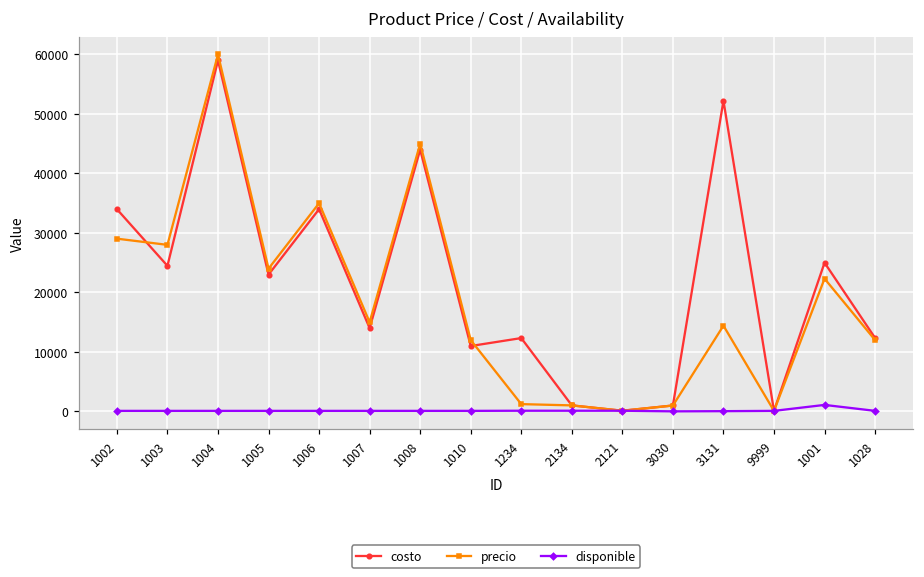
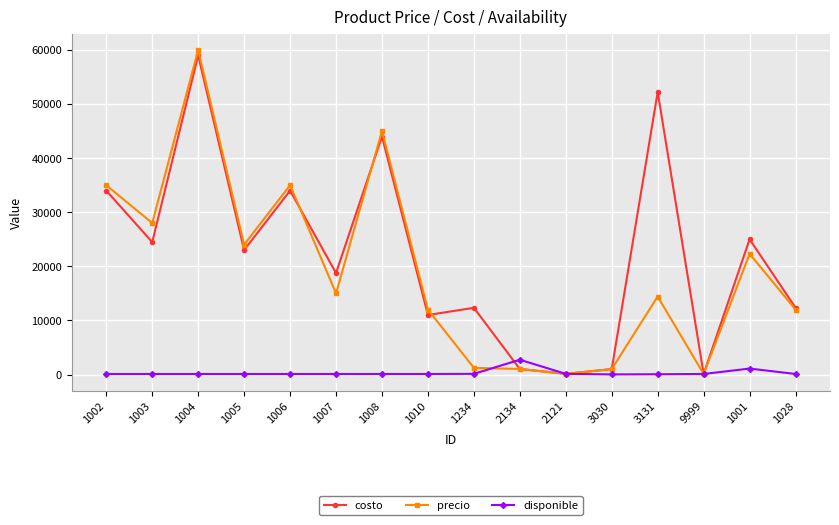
  {
    "costo": {
      "1002": 34000,
      "1003": 24000,
      "1004": 59000,
      "1005": 23000,
      "1006": 34000,
-     "1007": 14000,
+     "1007": 19000,
      "1008": 44000,
      "1010": 11000,
      "1234": 12000,
      "3131": 52000,
      "1001": 25000
    },
    "precio": {
-     "1002": 29000,
+     "1002": 35000,
      "1003": 28000,
      "1004": 60000,
      "1005": 24000,
      "1006": 35000,
      "1007": 15000,
      "1008": 45000,
      "1010": 12000,
      "1234": 1000,
      "3131": 14000,
      "1001": 22000
    },
    "disponible": {
      "1002": 0,
      "1003": 0,
      "1004": 0,
      "1005": 0,
      "1006": 0,
      "1007": 0,
      "1008": 0,
      "1010": 0,
      "1234": 0,
-     "2134": 0,
+     "2134": 3000,
      "3030": 0,
      "3131": 0,
      "1001": 1000,
      "1028": 0
    }
  }
